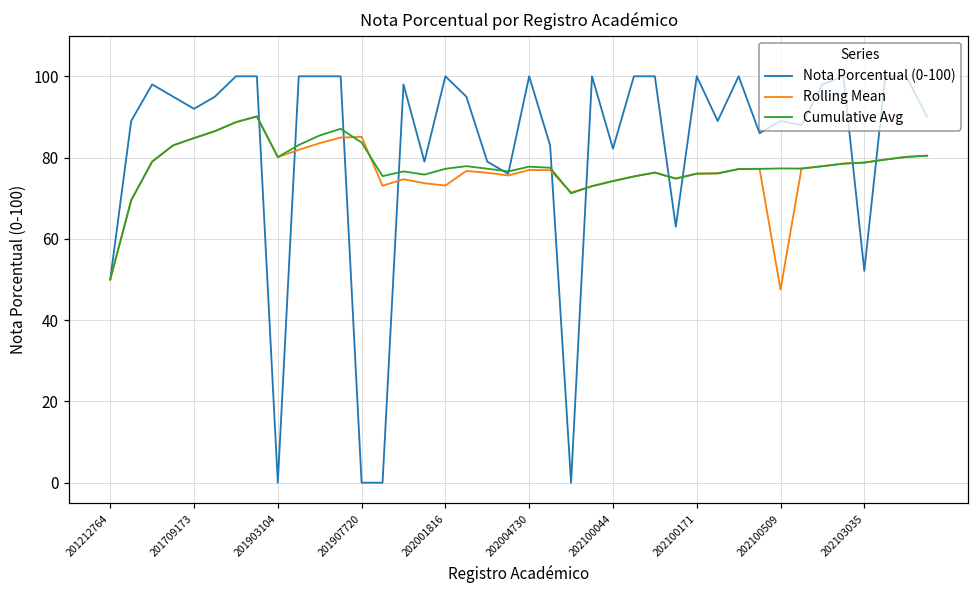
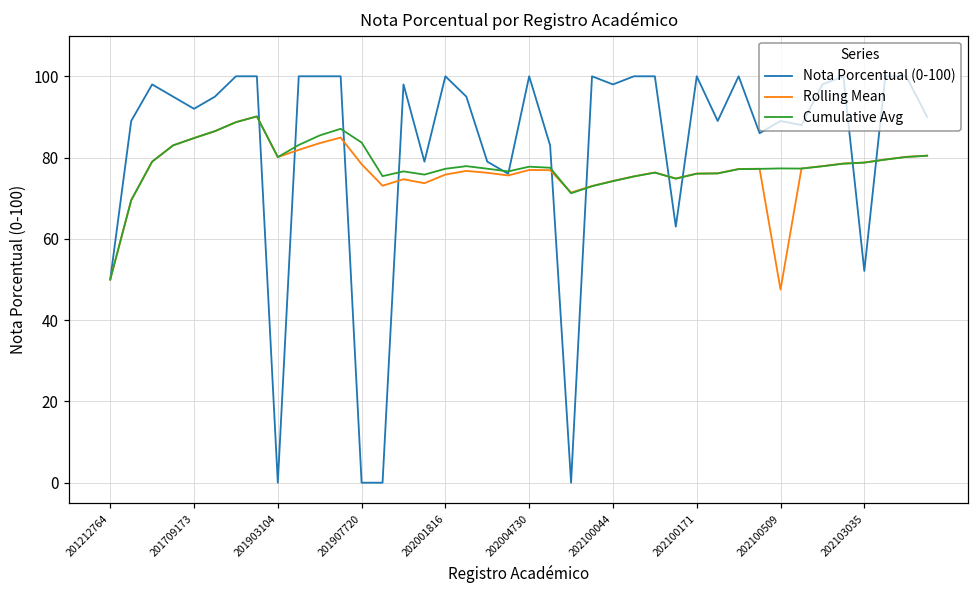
  {
    "Nota Porcentual (0-100)": {
      "201709173": 92,
      "201903104": 0,
      "201907720": 0,
      "202001816": 100,
      "202004730": 100,
-     "202100044": 82,
+     "202100044": 98,
      "202100171": 100,
      "202103035": 52
    },
    "Rolling Mean": {
-     "201907720": 85,
-     "202001816": 73,
+     "201907720": 78,
+     "202001816": 76,
      "202004730": 77,
      "202100509": 48
    },
    "Cumulative Avg": {
      "201907720": 84,
      "202001816": 77,
      "202004730": 78,
      "202100509": 77
    }
  }
